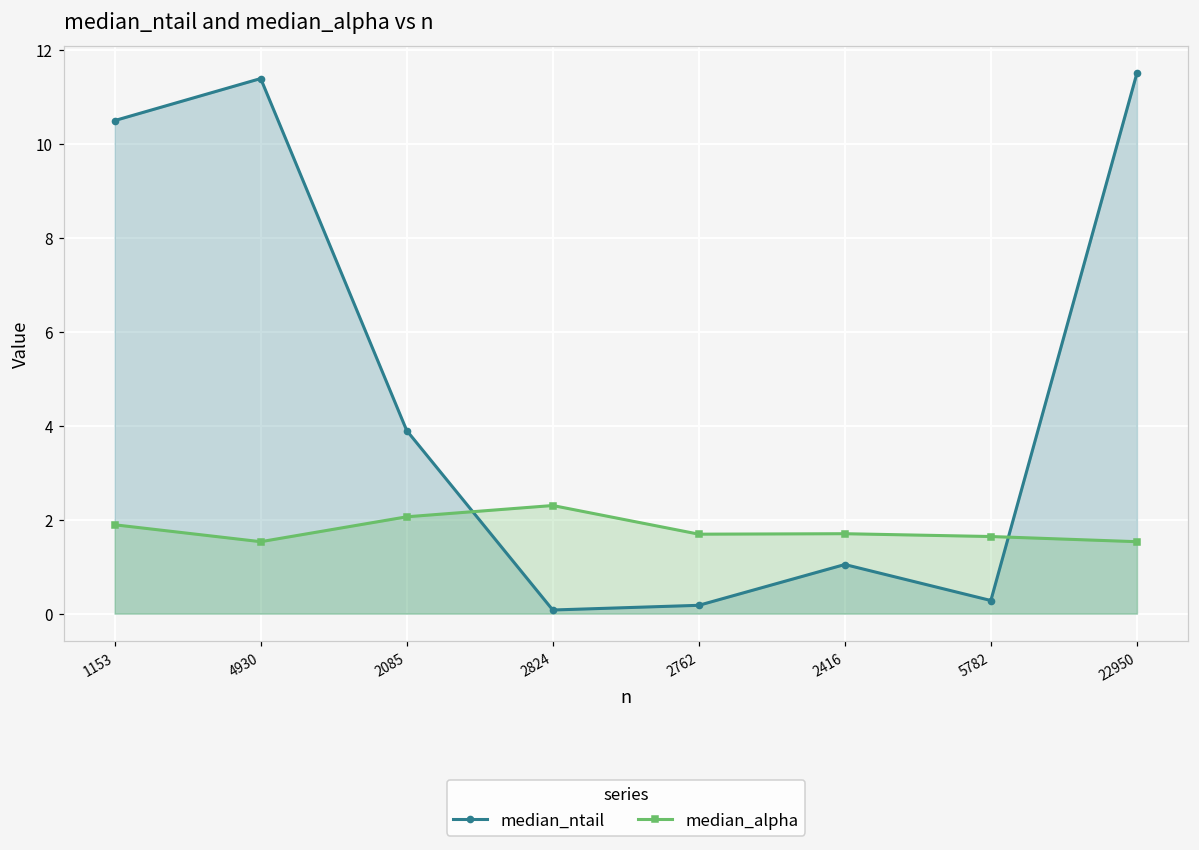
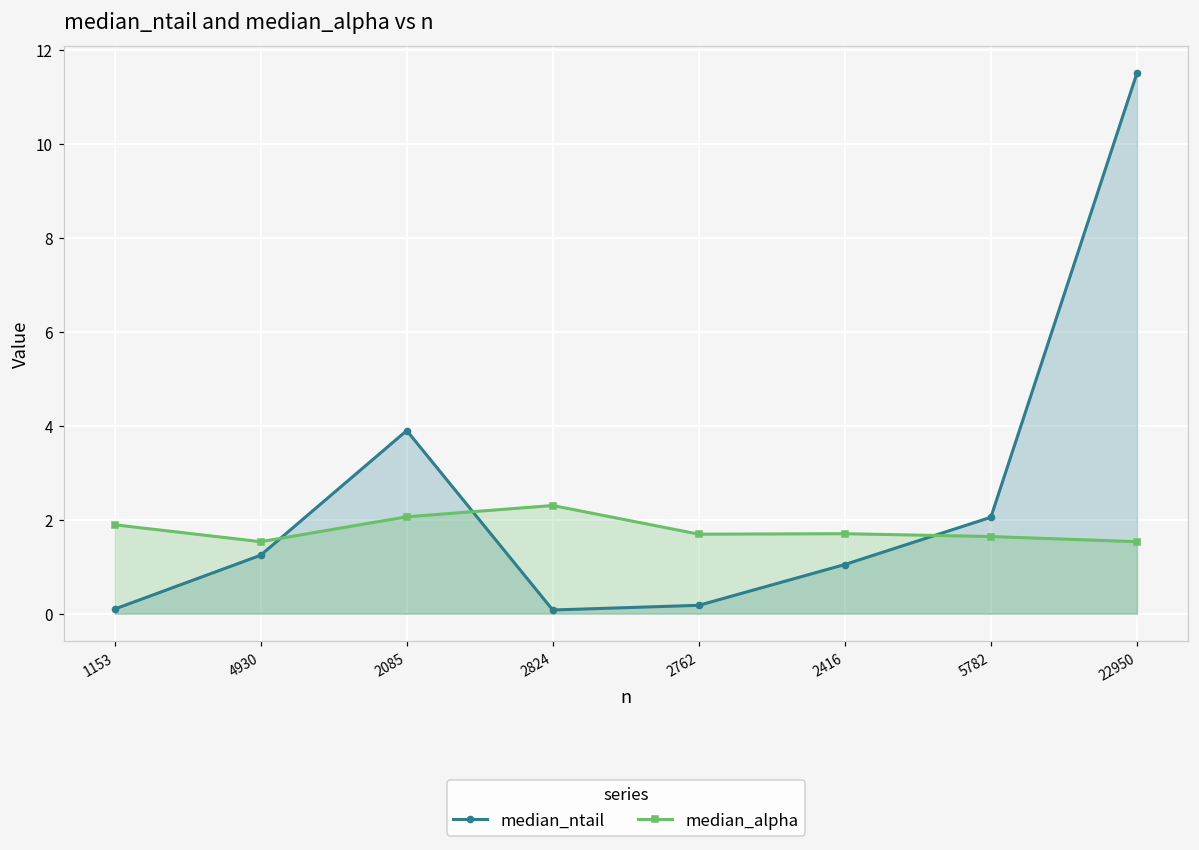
  {
    "median_ntail": {
-     "1153": 10.5,
-     "4930": 11.4,
+     "1153": 0.1,
+     "4930": 1.2,
      "2085": 3.9,
      "2824": 0.1,
      "2762": 0.2,
      "2416": 1.0,
-     "5782": 0.3,
+     "5782": 2.0,
      "22950": 11.5
    },
    "median_alpha": {
      "1153": 1.9,
      "4930": 1.5,
      "2085": 2.1,
      "2824": 2.3,
      "2762": 1.7,
      "2416": 1.7,
      "5782": 1.6,
      "22950": 1.5
    }
  }
